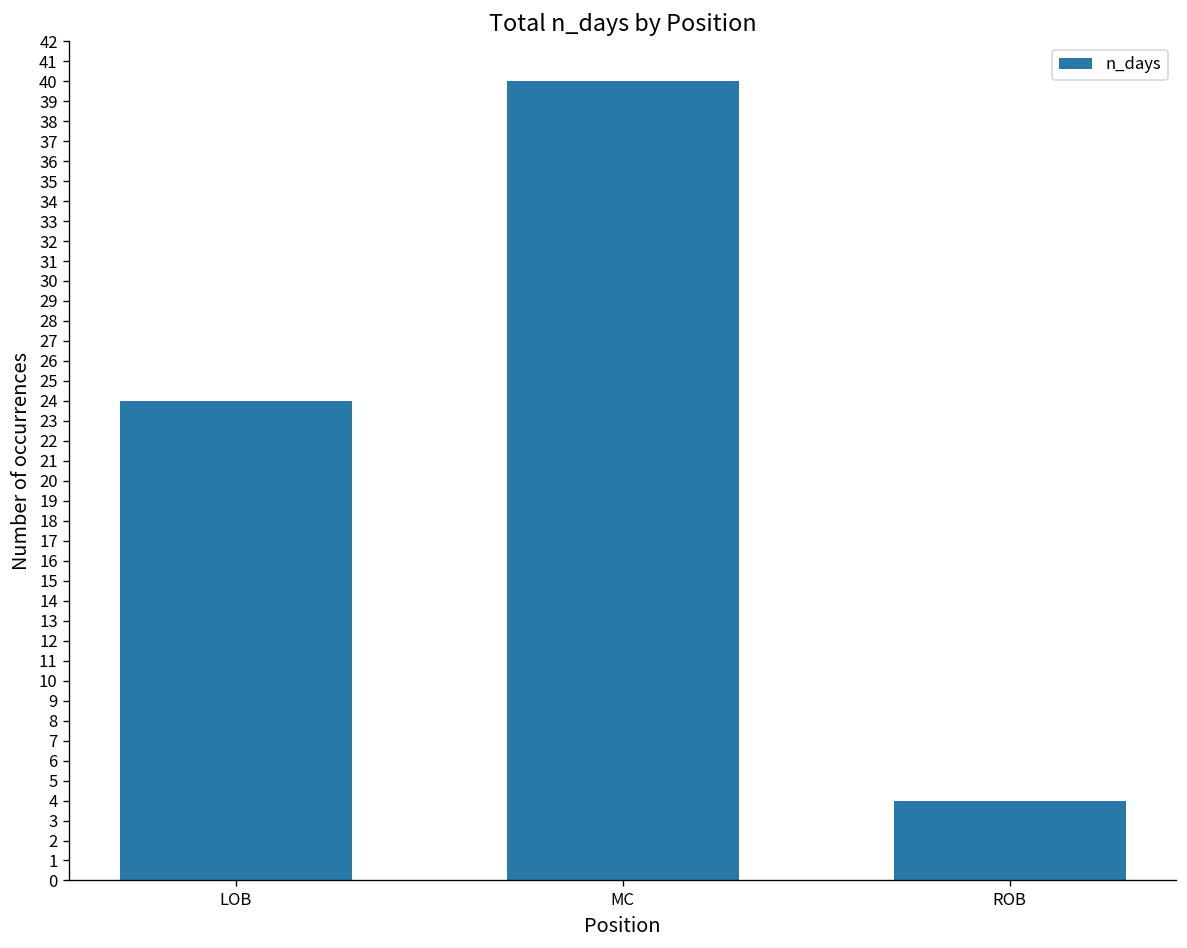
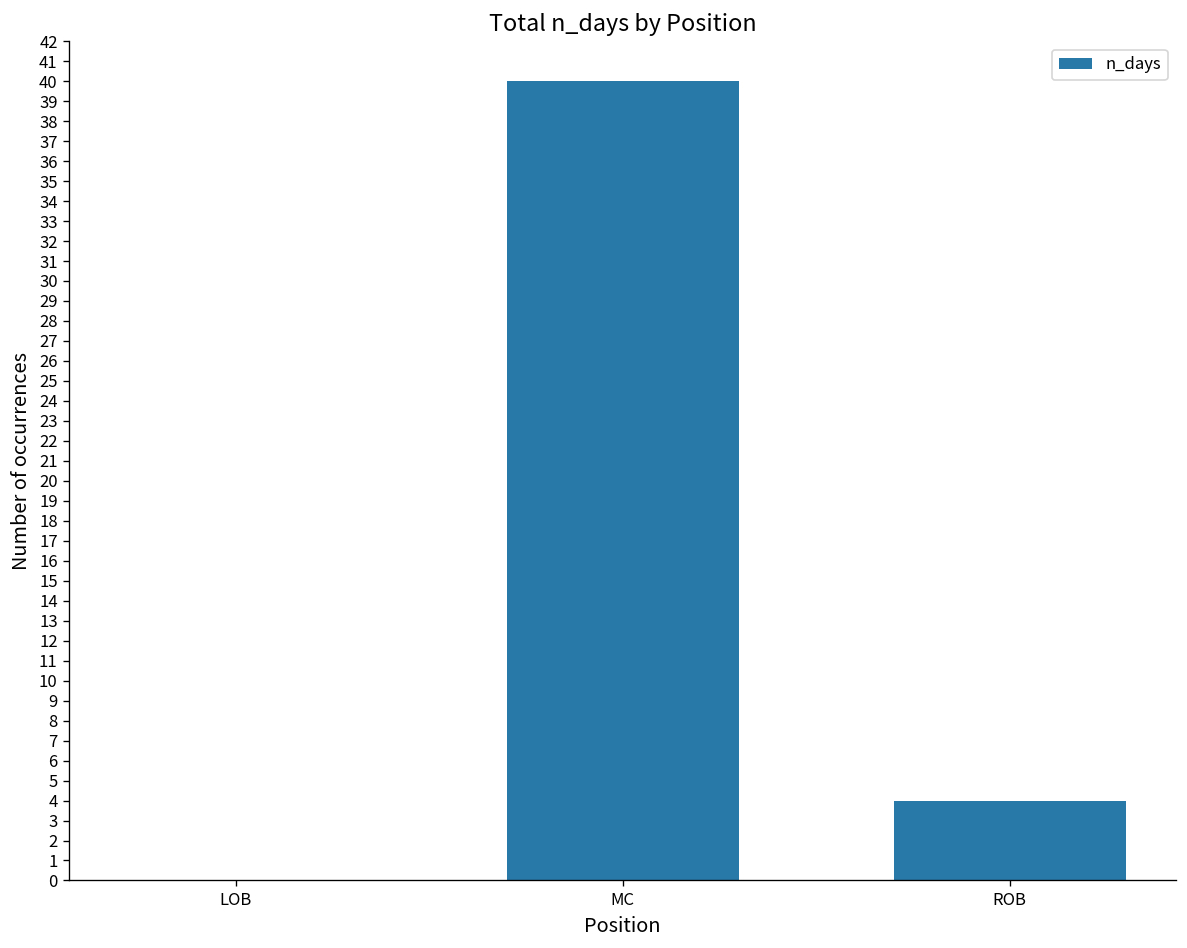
  {
-   "LOB": 24,
+   "LOB": 0,
    "MC": 40,
    "ROB": 4
  }
